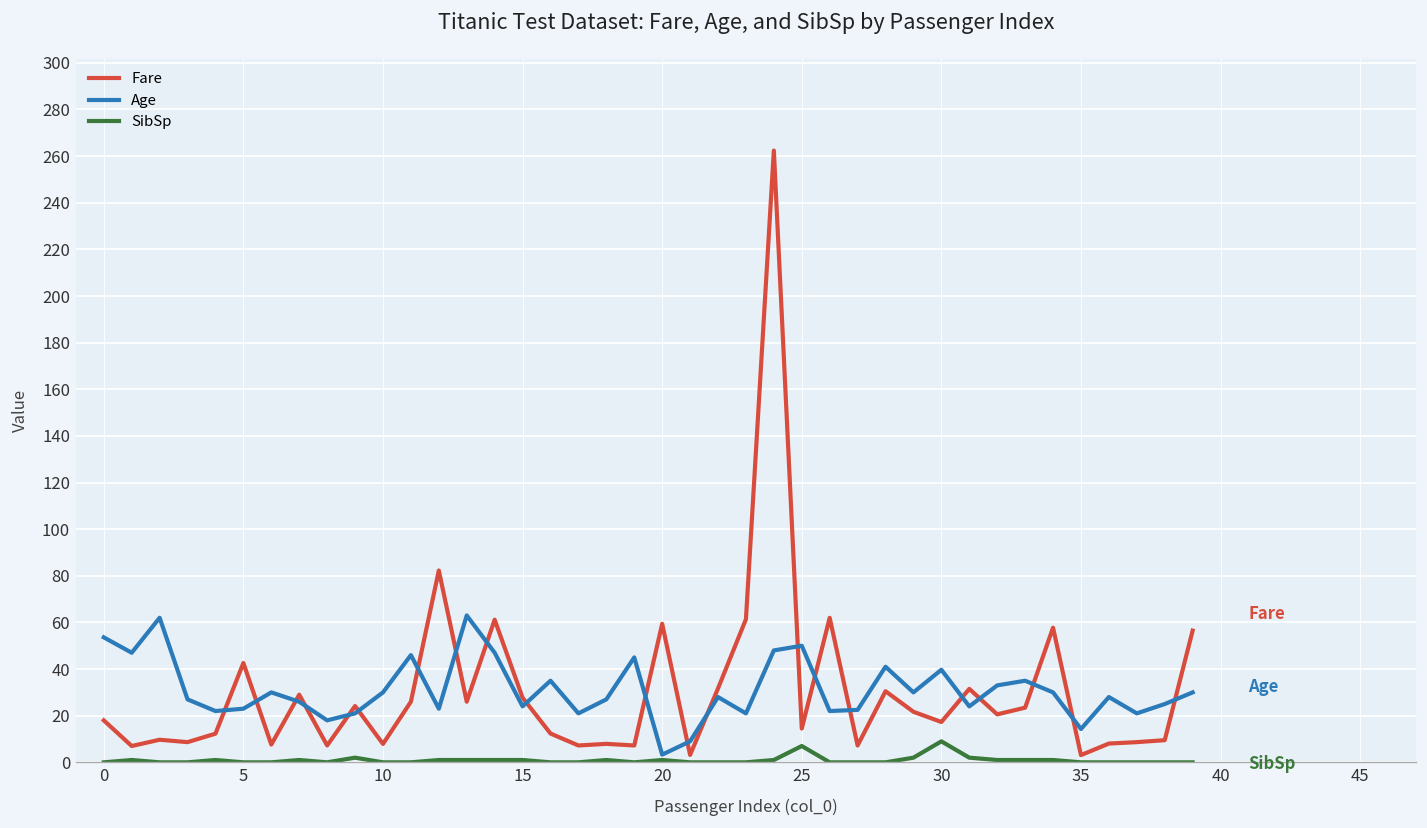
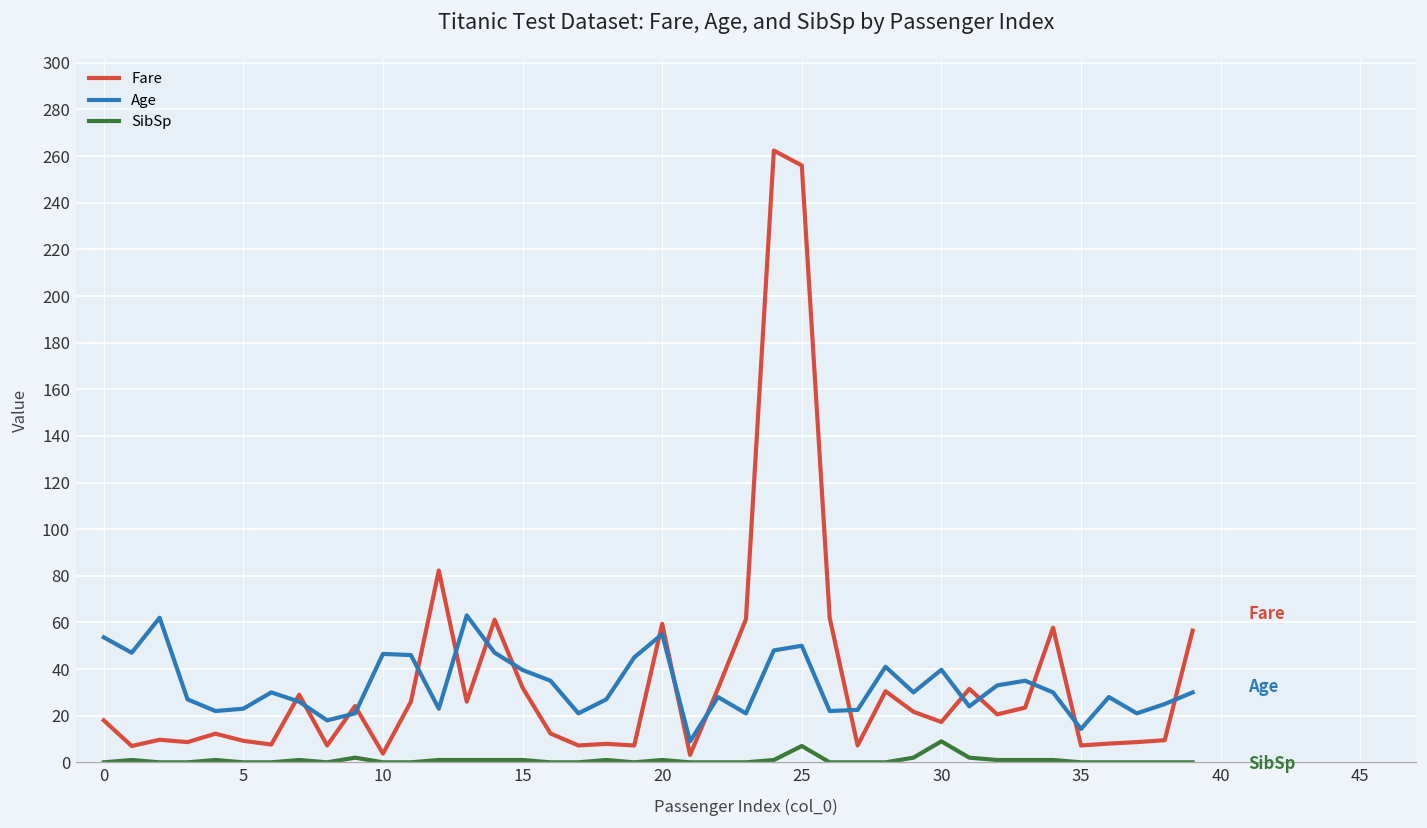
  {
    "Fare": {
      "0": 18,
-     "5": 43,
-     "10": 8,
-     "15": 28,
+     "5": 9,
+     "10": 4,
+     "15": 32,
      "20": 59,
-     "25": 15,
+     "25": 256,
      "30": 17,
-     "35": 3
+     "35": 7
    },
    "Age": {
      "0": 54,
      "5": 23,
-     "10": 30,
-     "15": 24,
-     "20": 3,
+     "10": 47,
+     "15": 40,
+     "20": 55,
      "25": 50,
      "30": 40,
      "35": 14
    },
    "SibSp": {
      "0": 0,
      "5": 0,
      "10": 0,
      "15": 1,
      "20": 1,
      "25": 7,
      "30": 9,
      "35": 0
    }
  }
